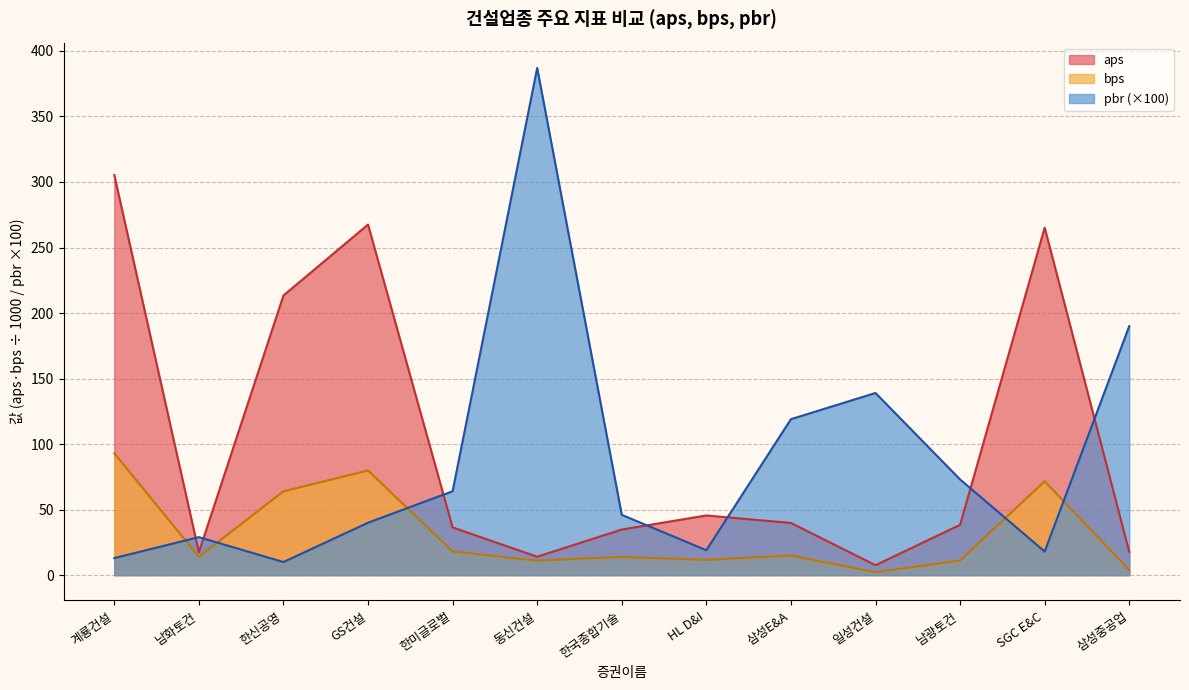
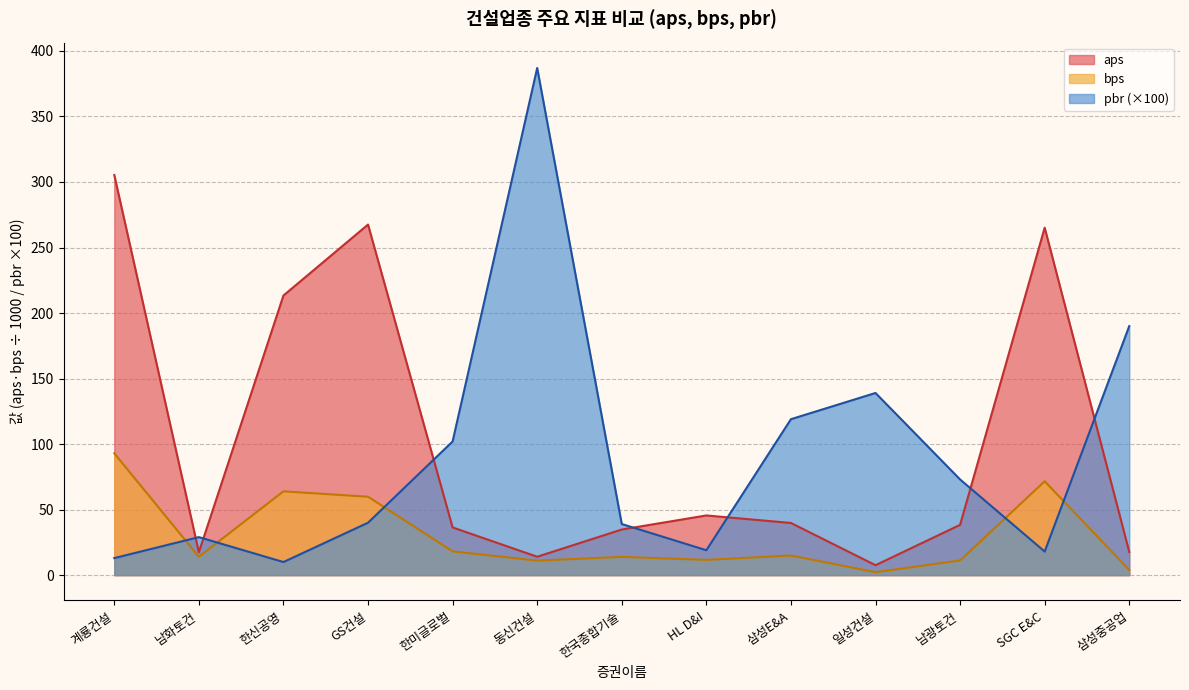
  {
    "aps": {
      "계룡건설": 305,
      "남화토건": 17,
      "한신공영": 213,
      "GS건설": 268,
      "한미글로벌": 36,
      "동신건설": 14,
      "한국종합기술": 35,
      "HL D&I": 46,
      "삼성E&A": 40,
      "일성건설": 8,
      "남광토건": 38,
      "SGC E&C": 265,
      "삼성중공업": 18
    },
    "bps": {
      "계룡건설": 93,
      "남화토건": 14,
      "한신공영": 64,
-     "GS건설": 80,
+     "GS건설": 60,
      "한미글로벌": 18,
      "동신건설": 11,
      "한국종합기술": 14,
      "HL D&I": 12,
      "삼성E&A": 15,
      "일성건설": 2,
      "남광토건": 11,
      "SGC E&C": 72,
      "삼성중공업": 4
    },
    "pbr (×100)": {
      "계룡건설": 13,
      "남화토건": 29,
      "한신공영": 10,
      "GS건설": 40,
-     "한미글로벌": 64,
+     "한미글로벌": 102,
      "동신건설": 387,
-     "한국종합기술": 46,
+     "한국종합기술": 39,
      "HL D&I": 19,
      "삼성E&A": 119,
      "일성건설": 139,
      "남광토건": 73,
      "SGC E&C": 18,
      "삼성중공업": 190
    }
  }
